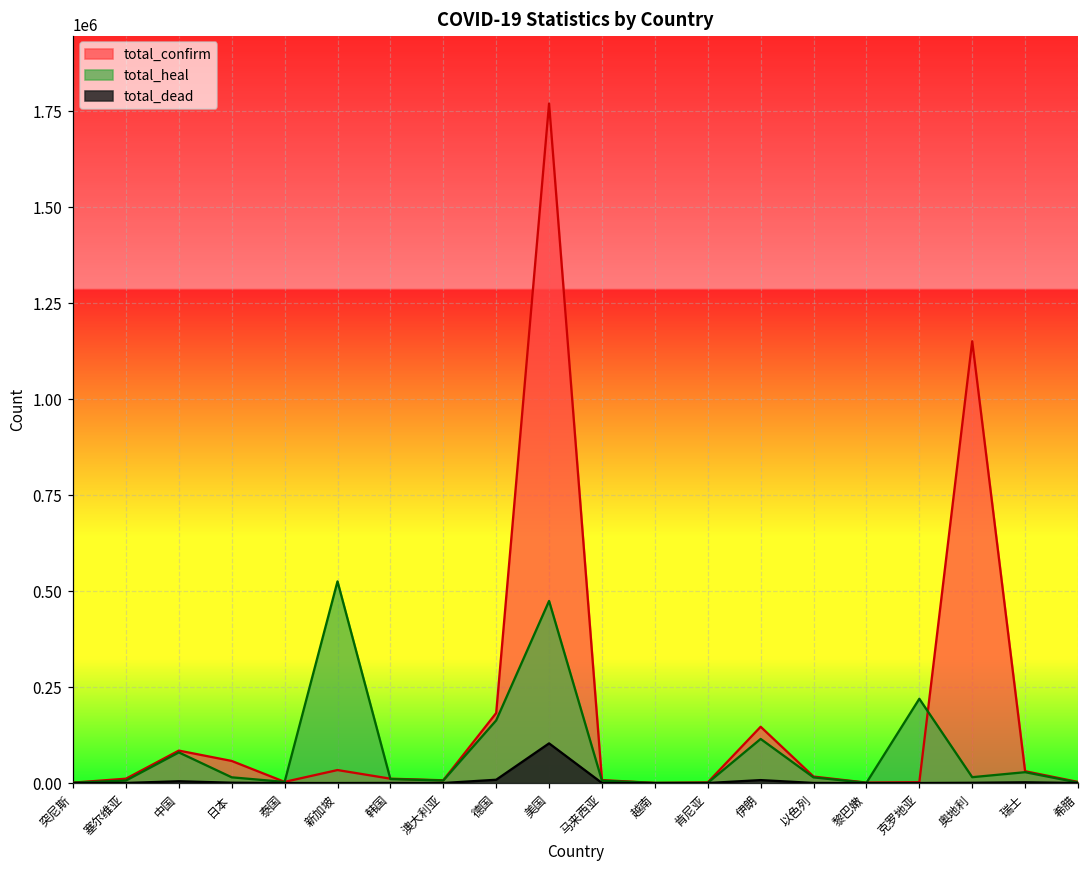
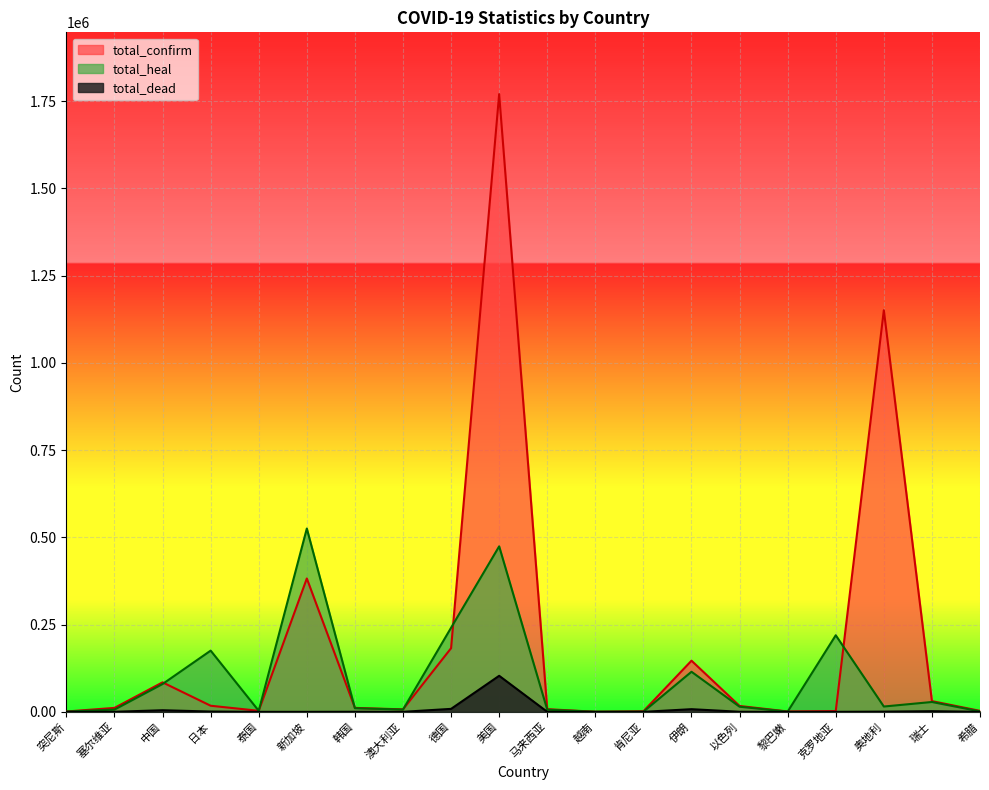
  {
    "total_confirm": {
-     "日本": 60000,
-     "新加坡": 30000,
+     "日本": 20000,
+     "新加坡": 380000,
      "德国": 180000,
      "美国": 1770000,
      "伊朗": 150000,
      "奥地利": 1150000
    },
    "total_heal": {
-     "日本": 10000,
+     "日本": 180000,
      "新加坡": 530000,
-     "德国": 160000,
+     "德国": 240000,
      "美国": 470000,
      "伊朗": 110000,
      "克罗地亚": 220000,
      "奥地利": 20000
    },
    "total_dead": {
      "中国": 0,
      "日本": 0,
      "新加坡": 0,
      "韩国": 0,
      "德国": 10000,
      "美国": 100000,
      "伊朗": 10000,
      "以色列": 0,
      "奥地利": 0,
      "瑞士": 0
    }
  }
